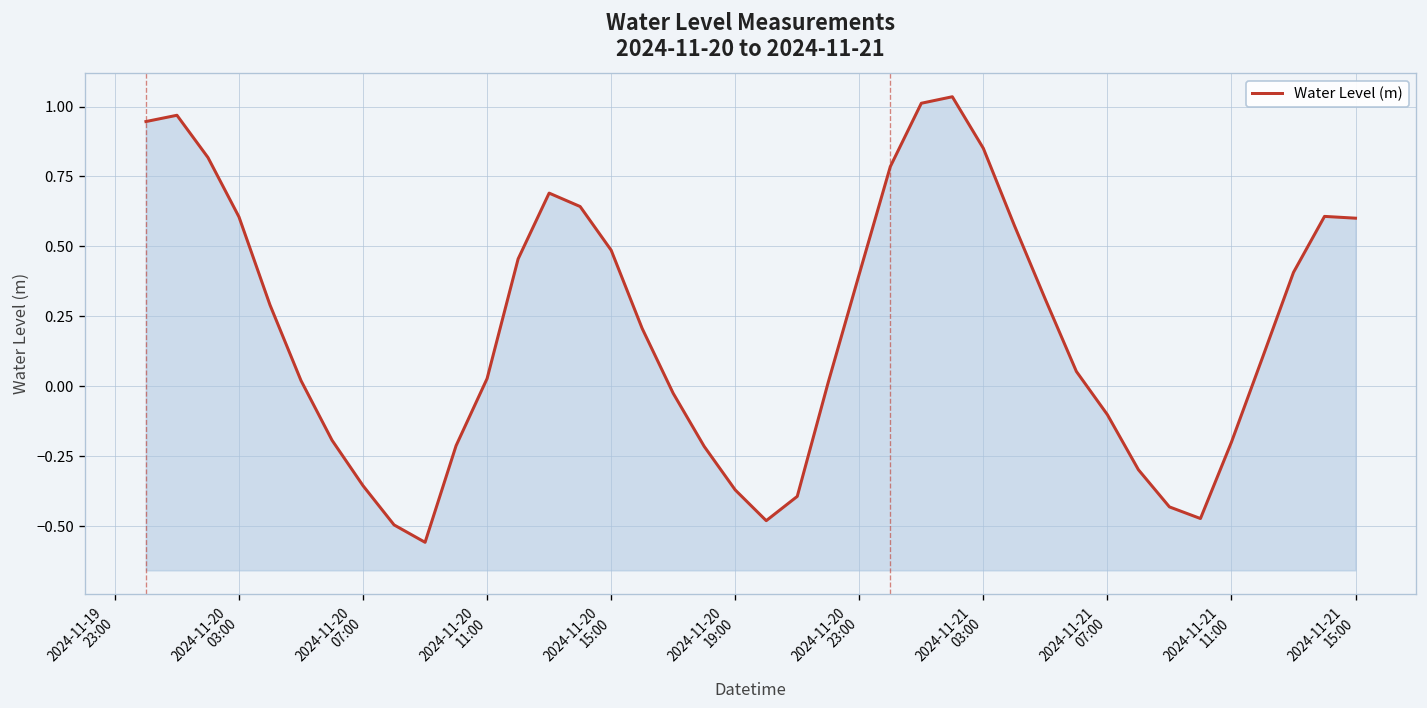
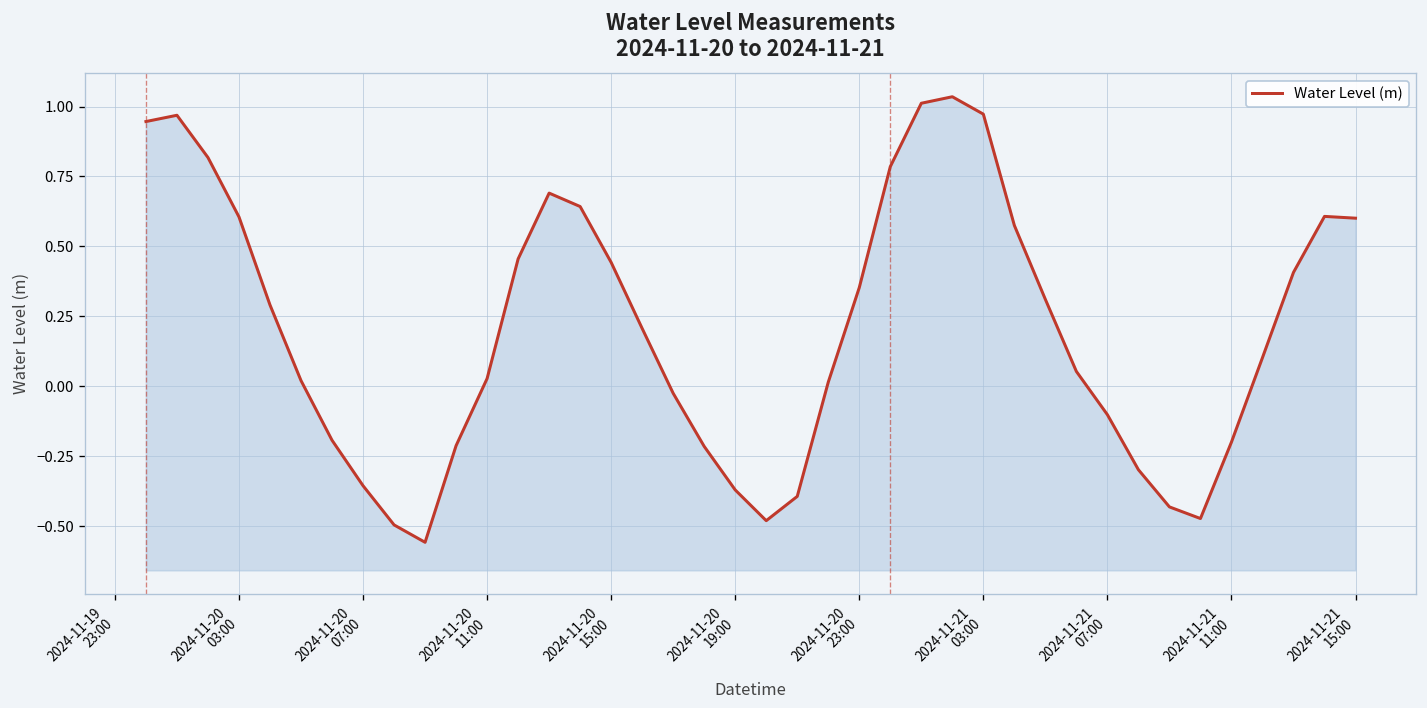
  {
    "2024-11-20 03:00": 0.61,
    "2024-11-20 07:00": -0.36,
    "2024-11-20 11:00": 0.03,
-   "2024-11-20 15:00": 0.49,
+   "2024-11-20 15:00": 0.44,
    "2024-11-20 19:00": -0.37,
-   "2024-11-20 23:00": 0.40,
-   "2024-11-21 03:00": 0.85,
+   "2024-11-20 23:00": 0.35,
+   "2024-11-21 03:00": 0.97,
    "2024-11-21 07:00": -0.10,
    "2024-11-21 11:00": -0.20,
    "2024-11-21 15:00": 0.60
  }
